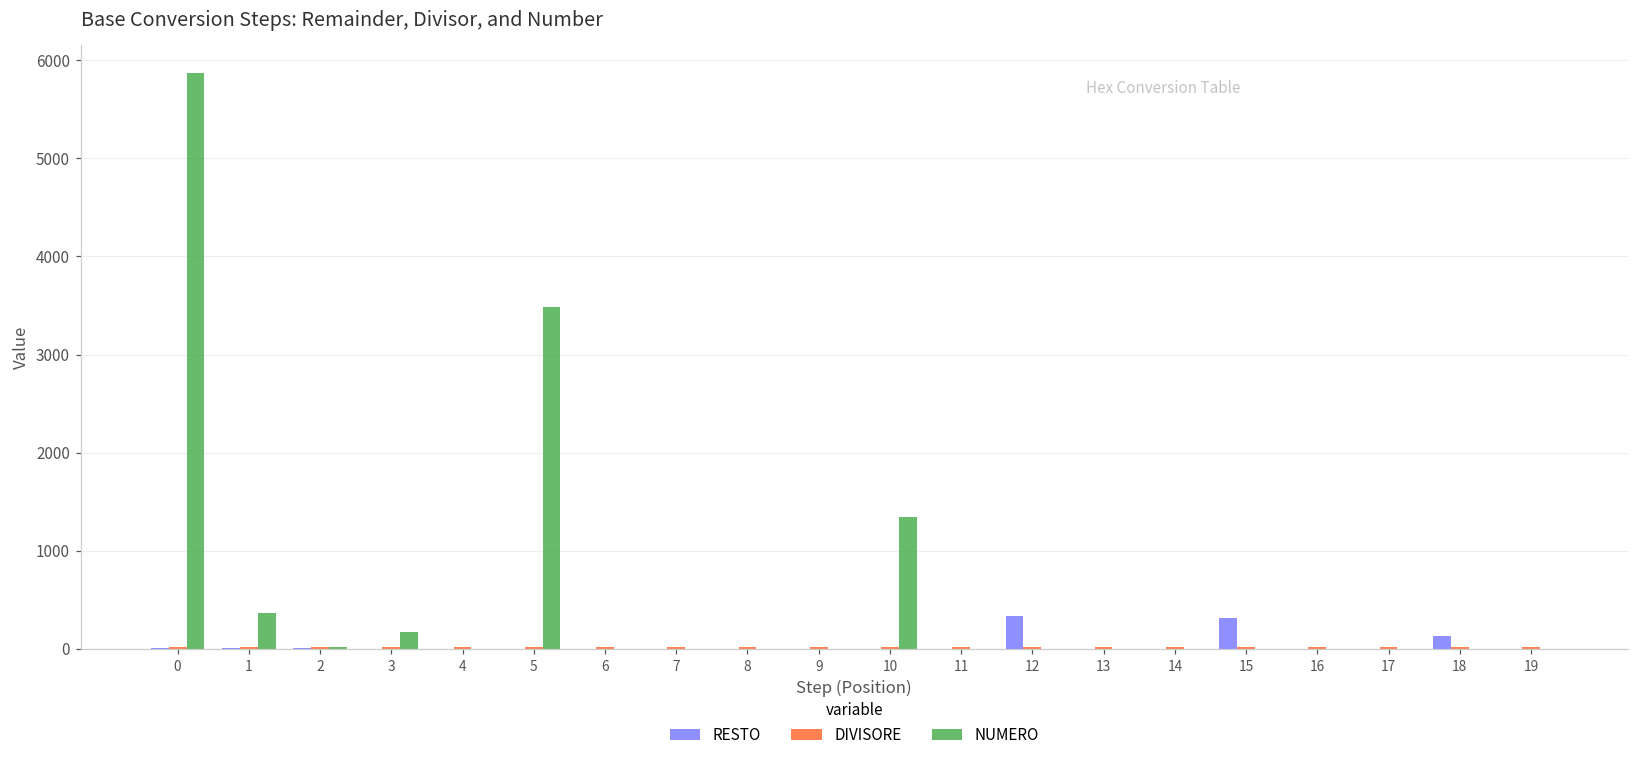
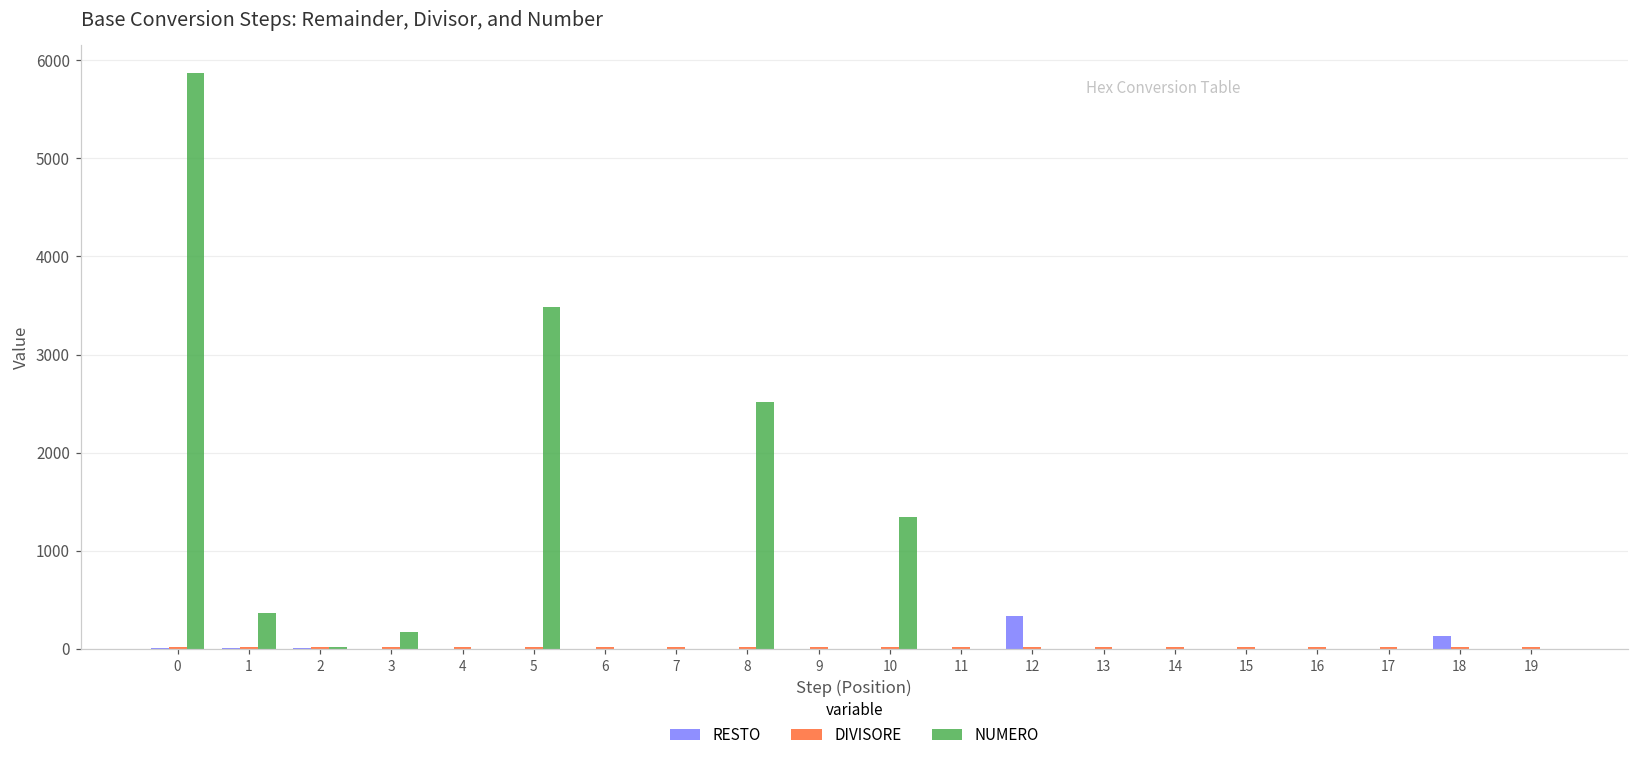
  {
    "RESTO": {
      "4": 0,
      "5": 0,
      "6": 0,
      "7": 0,
      "8": 0,
      "9": 0,
      "10": 0,
      "11": 0,
      "12": 300,
      "13": 0,
      "14": 0,
-     "15": 300,
+     "15": 0,
      "16": 0,
      "17": 0,
      "18": 100,
      "19": 0
    },
    "NUMERO": {
      "0": 5900,
      "1": 400,
      "3": 200,
      "4": 0,
      "5": 3500,
      "6": 0,
      "7": 0,
-     "8": 0,
+     "8": 2500,
      "9": 0,
      "10": 1300,
      "11": 0,
      "12": 0,
      "13": 0,
      "14": 0,
      "15": 0,
      "16": 0,
      "17": 0,
      "18": 0,
      "19": 0
    }
  }
